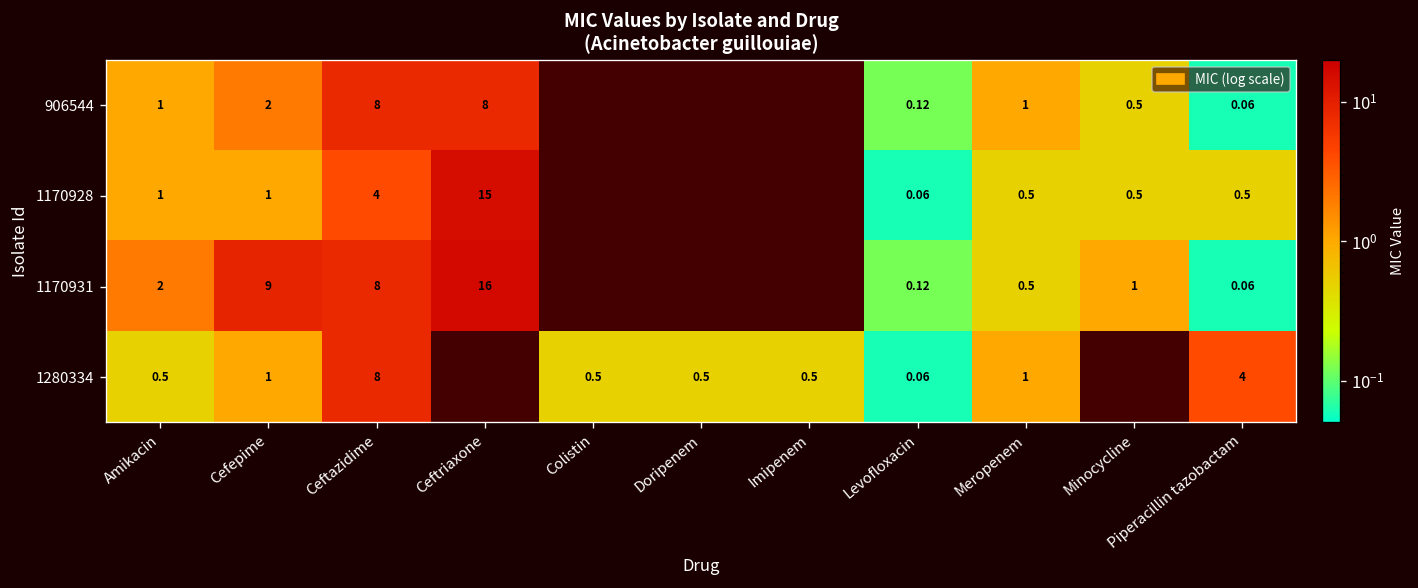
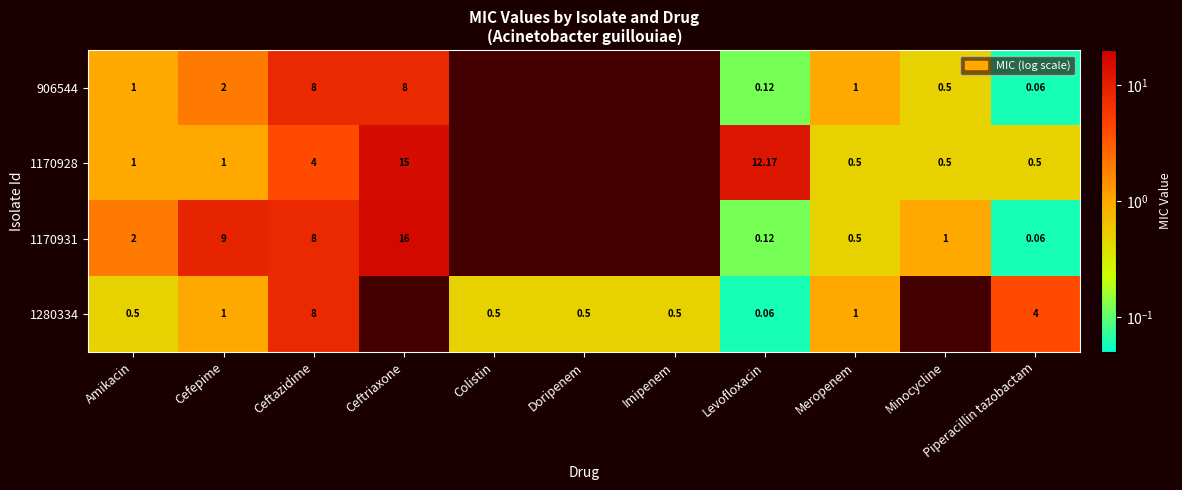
  {
    "906544": {
      "Amikacin": 1,
      "Cefepime": 2,
      "Ceftazidime": 8,
      "Ceftriaxone": 8,
      "Levofloxacin": 0.12,
      "Meropenem": 1,
      "Minocycline": 0.5,
      "Piperacillin tazobactam": 0.06
    },
    "1170928": {
      "Amikacin": 1,
      "Cefepime": 1,
      "Ceftazidime": 4,
      "Ceftriaxone": 15,
-     "Levofloxacin": 0.06,
+     "Levofloxacin": 12.17,
      "Meropenem": 0.5,
      "Minocycline": 0.5,
      "Piperacillin tazobactam": 0.5
    },
    "1170931": {
      "Amikacin": 2,
      "Cefepime": 9,
      "Ceftazidime": 8,
      "Ceftriaxone": 16,
      "Levofloxacin": 0.12,
      "Meropenem": 0.5,
      "Minocycline": 1,
      "Piperacillin tazobactam": 0.06
    },
    "1280334": {
      "Amikacin": 0.5,
      "Cefepime": 1,
      "Ceftazidime": 8,
      "Colistin": 0.5,
      "Doripenem": 0.5,
      "Imipenem": 0.5,
      "Levofloxacin": 0.06,
      "Meropenem": 1,
      "Piperacillin tazobactam": 4
    }
  }
